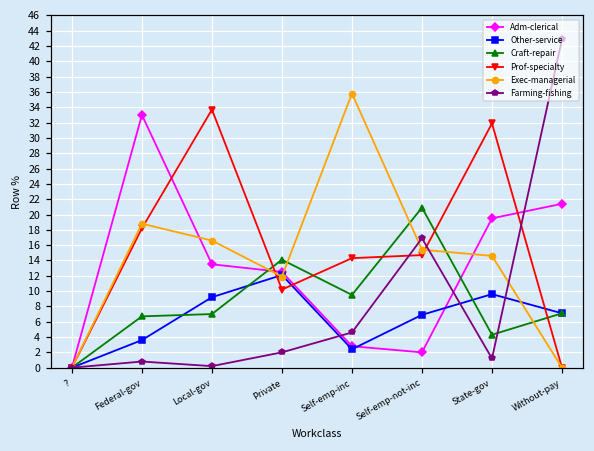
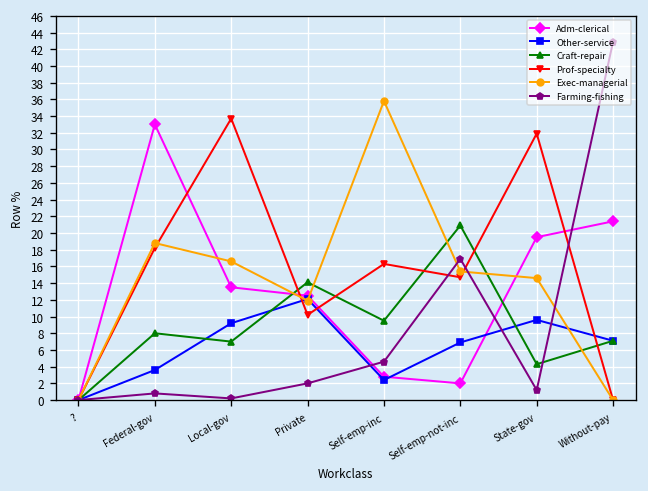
  {
    "Adm-clerical": {
      "Federal-gov": 33,
      "Local-gov": 14,
      "Private": 13,
      "Self-emp-inc": 3,
      "Self-emp-not-inc": 2,
      "State-gov": 20,
      "Without-pay": 21
    },
    "Other-service": {
      "Federal-gov": 4,
      "Local-gov": 9,
      "Self-emp-inc": 2,
      "Self-emp-not-inc": 7,
      "State-gov": 10
    },
    "Craft-repair": {
-     "Federal-gov": 7,
+     "Federal-gov": 8,
      "Local-gov": 7,
      "Private": 14,
      "Self-emp-inc": 10,
      "Self-emp-not-inc": 21,
      "State-gov": 4
    },
    "Prof-specialty": {
      "Federal-gov": 18,
      "Local-gov": 34,
      "Private": 10,
-     "Self-emp-inc": 14,
+     "Self-emp-inc": 16,
      "Self-emp-not-inc": 15,
      "State-gov": 32
    },
    "Exec-managerial": {
      "Federal-gov": 19,
      "Local-gov": 17,
      "Self-emp-inc": 36,
      "Self-emp-not-inc": 15,
      "State-gov": 15
    },
    "Farming-fishing": {
      "Federal-gov": 1,
      "Local-gov": 0,
      "Private": 2,
      "Self-emp-inc": 5,
      "Self-emp-not-inc": 17,
      "State-gov": 1
    }
  }
